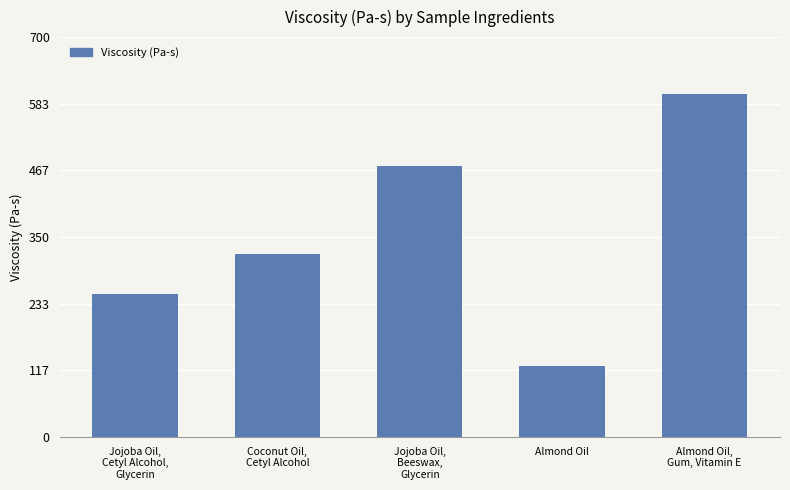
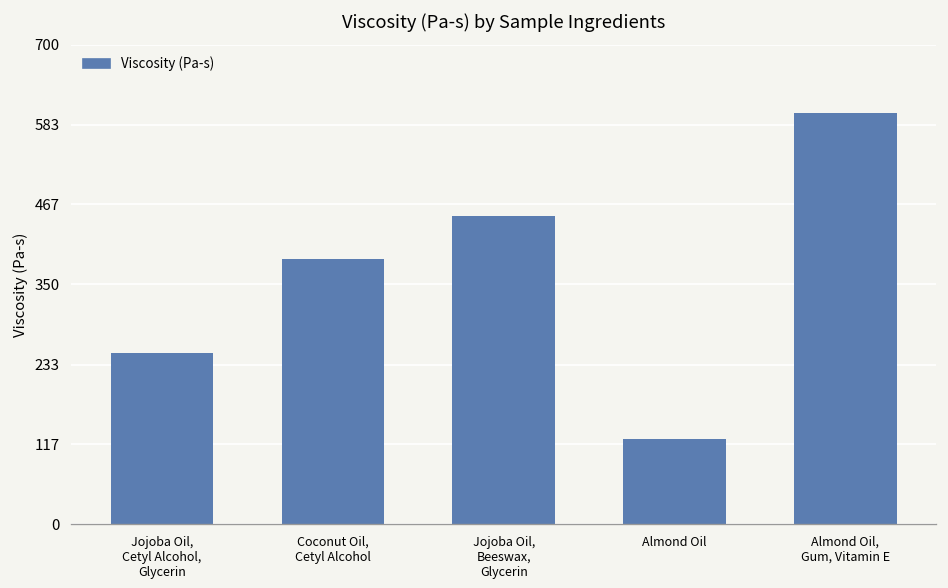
  {
    "Jojoba Oil, Cetyl Alcohol, Glycerin": 250,
-   "Coconut Oil, Cetyl Alcohol": 320,
-   "Jojoba Oil, Beeswax, Glycerin": 470,
+   "Coconut Oil, Cetyl Alcohol": 390,
+   "Jojoba Oil, Beeswax, Glycerin": 450,
    "Almond Oil": 120,
    "Almond Oil, Gum, Vitamin E": 600
  }
